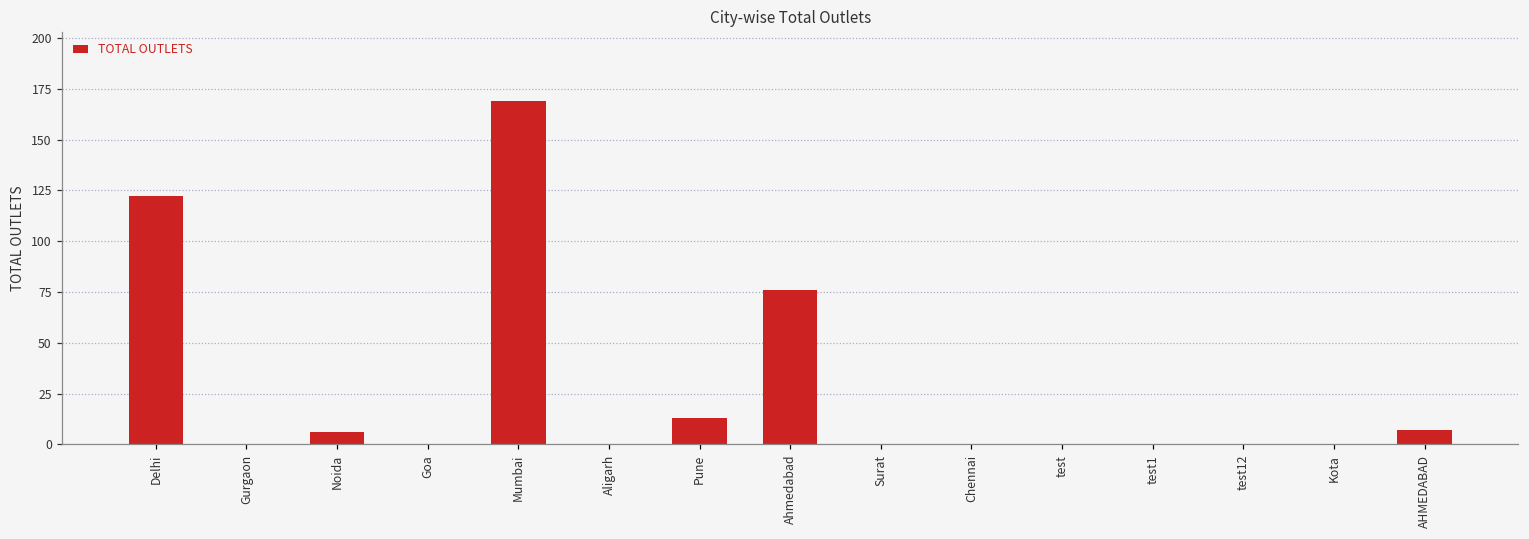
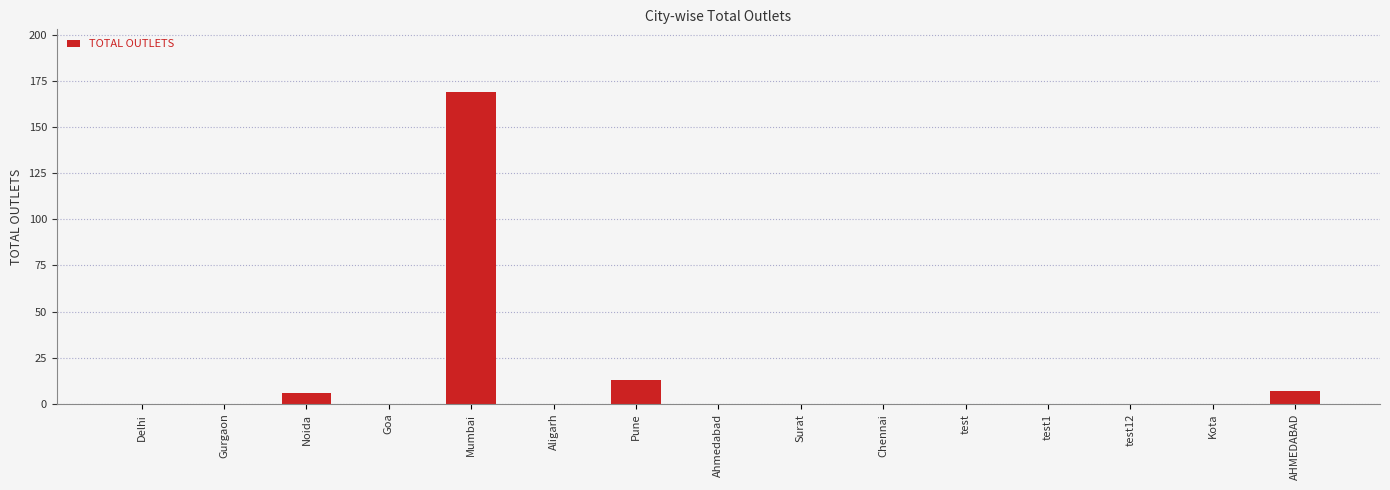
  {
-   "Delhi": 122,
+   "Delhi": 0,
    "Gurgaon": 0,
    "Noida": 6,
    "Goa": 0,
    "Mumbai": 169,
    "Aligarh": 0,
    "Pune": 13,
-   "Ahmedabad": 76,
+   "Ahmedabad": 0,
    "Surat": 0,
    "Chennai": 0,
    "test": 0,
    "test1": 0,
    "test12": 0,
    "Kota": 0,
    "AHMEDABAD": 7
  }
